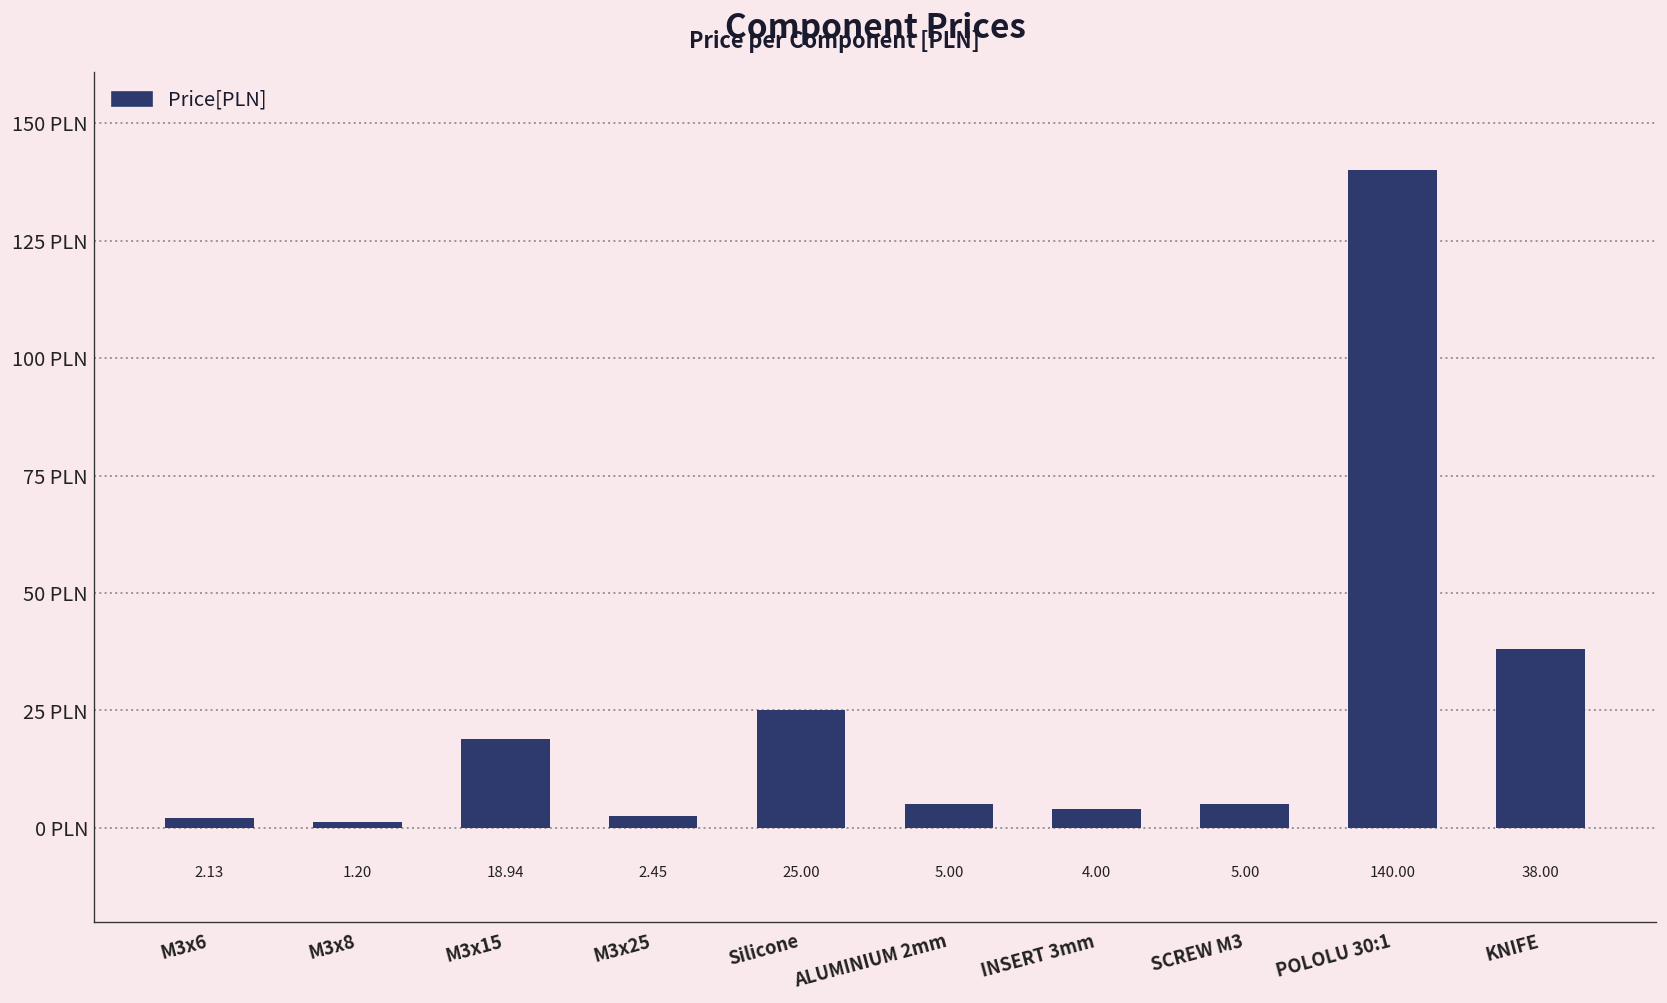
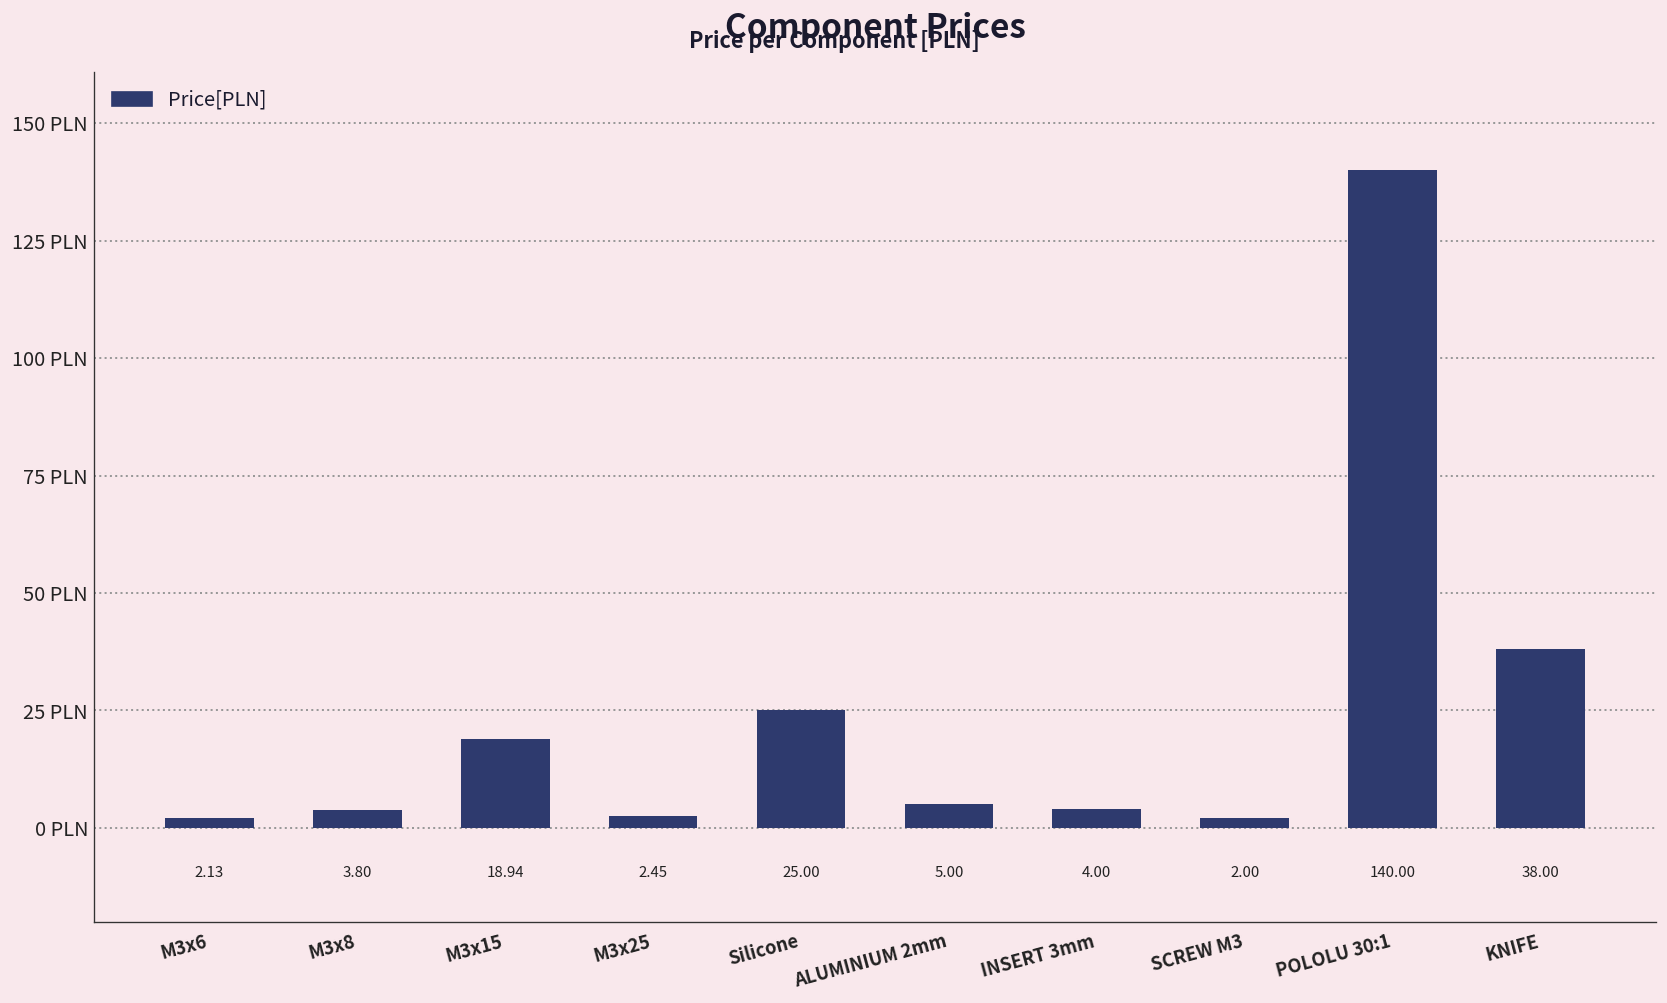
  {
-   "M3x8": 1.20,
-   "SCREW M3": 5.00
+   "M3x8": 3.80,
+   "SCREW M3": 2.00
  }
